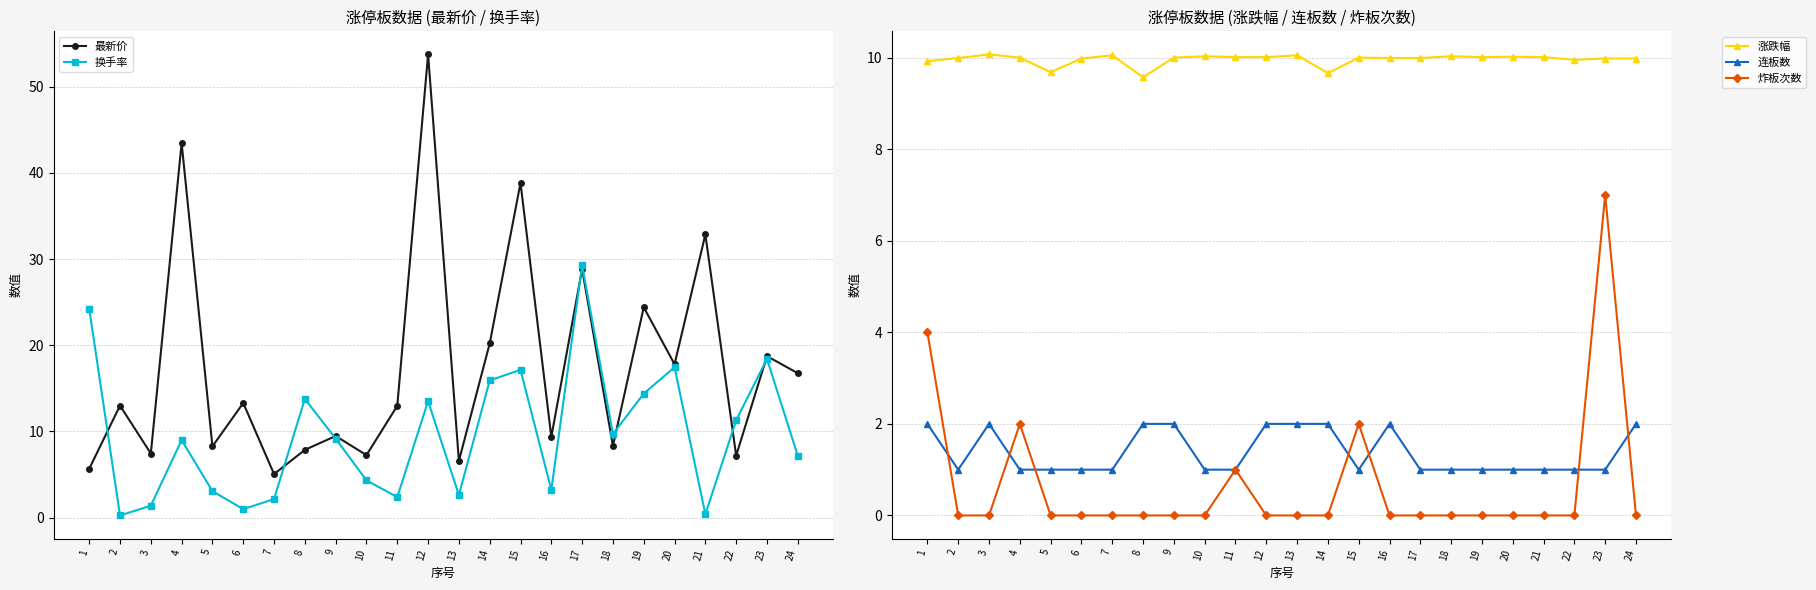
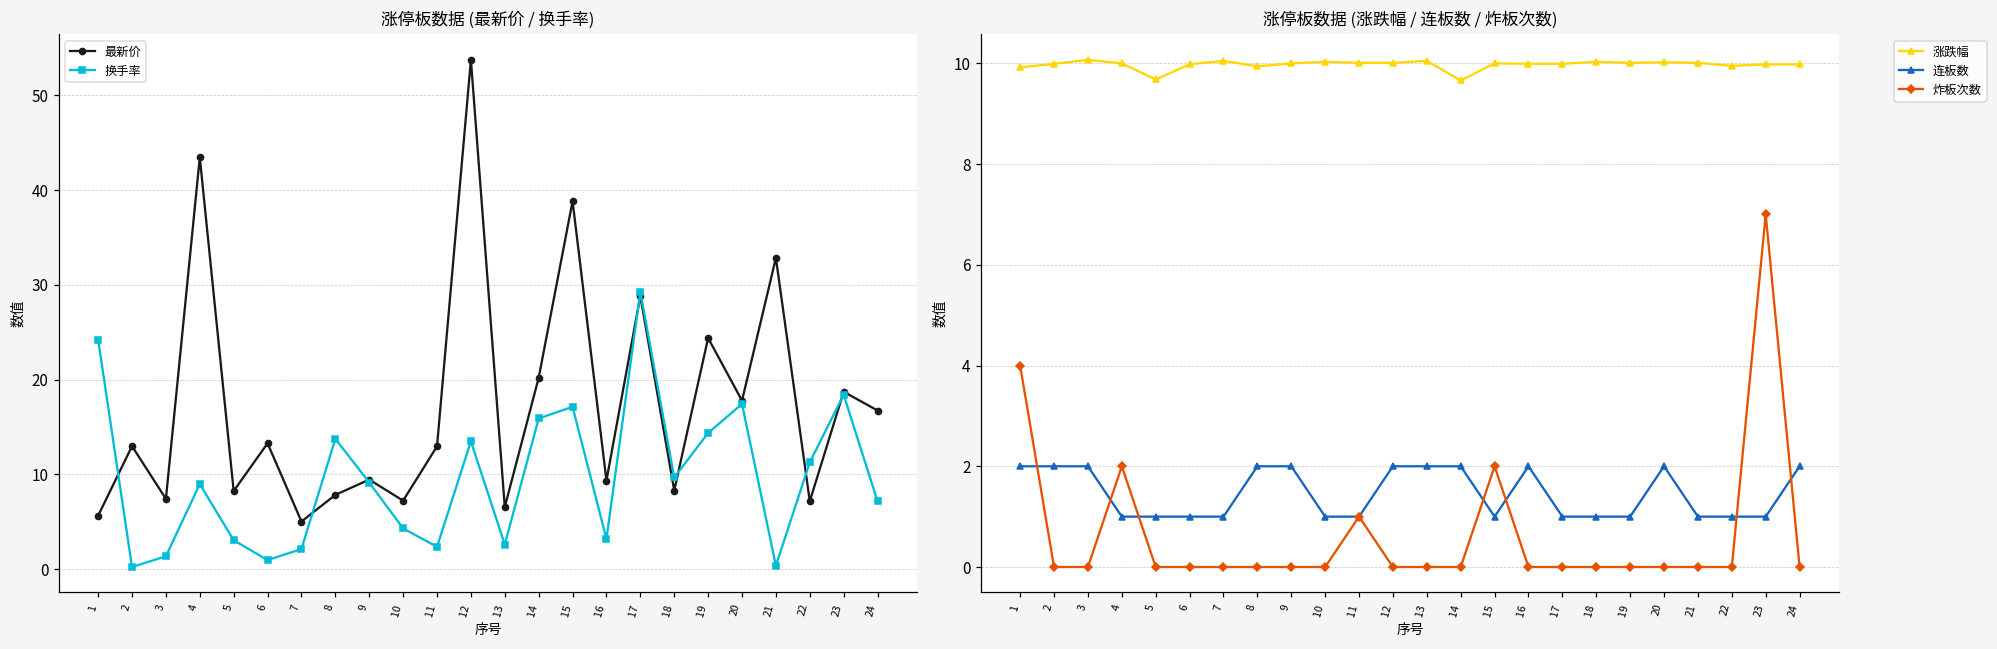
  {
    "涨停板数据 (最新价 / 换手率)": {
      "最新价": {
        "1": 6,
        "2": 13,
        "3": 7,
        "4": 43,
        "5": 8,
        "6": 13,
        "7": 5,
        "8": 8,
        "9": 9,
        "10": 7,
        "11": 13,
        "12": 54,
        "13": 7,
        "14": 20,
        "15": 39,
        "16": 9,
        "17": 29,
        "18": 8,
        "19": 24,
        "20": 18,
        "21": 33,
        "22": 7,
        "23": 19,
        "24": 17
      },
      "换手率": {
        "1": 24,
        "2": 0,
        "3": 1,
        "4": 9,
        "5": 3,
        "6": 1,
        "7": 2,
        "8": 14,
        "9": 9,
        "10": 4,
        "11": 2,
        "12": 14,
        "13": 3,
        "14": 16,
        "15": 17,
        "16": 3,
        "17": 29,
        "18": 10,
        "19": 14,
        "20": 17,
        "21": 0,
        "22": 11,
        "23": 18,
        "24": 7
      }
    },
    "涨停板数据 (涨跌幅 / 连板数 / 炸板次数)": {
      "涨跌幅": {
        "1": 9.9,
        "2": 10.0,
        "3": 10.1,
        "4": 10.0,
        "5": 9.7,
        "6": 10.0,
        "7": 10.1,
-       "8": 9.6,
+       "8": 9.9,
        "9": 10.0,
        "10": 10.0,
        "11": 10.0,
        "12": 10.0,
        "13": 10.1,
        "14": 9.7,
        "15": 10.0,
        "16": 10.0,
        "17": 10.0,
        "18": 10.0,
        "19": 10.0,
        "20": 10.0,
        "21": 10.0,
        "22": 10.0,
        "23": 10.0,
        "24": 10.0
      },
      "连板数": {
        "1": 2,
-       "2": 1,
+       "2": 2,
        "3": 2,
        "4": 1,
        "5": 1,
        "6": 1,
        "7": 1,
        "8": 2,
        "9": 2,
        "10": 1,
        "12": 2,
        "13": 2,
        "14": 2,
        "15": 1,
        "16": 2,
        "17": 1,
        "18": 1,
        "19": 1,
-       "20": 1,
+       "20": 2,
        "21": 1,
        "22": 1,
        "23": 1,
        "24": 2
      },
      "炸板次数": {
        "1": 4.0,
        "2": 0.0,
        "3": 0.0,
        "4": 2.0,
        "5": 0.0,
        "6": 0.0,
        "7": 0.0,
        "8": 0.0,
        "9": 0.0,
        "10": 0.0,
        "12": 0.0,
        "13": 0.0,
        "14": 0.0,
        "15": 2.0,
        "16": 0.0,
        "17": 0.0,
        "18": 0.0,
        "19": 0.0,
        "20": 0.0,
        "21": 0.0,
        "22": 0.0,
        "23": 7.0,
        "24": 0.0
      }
    }
  }
